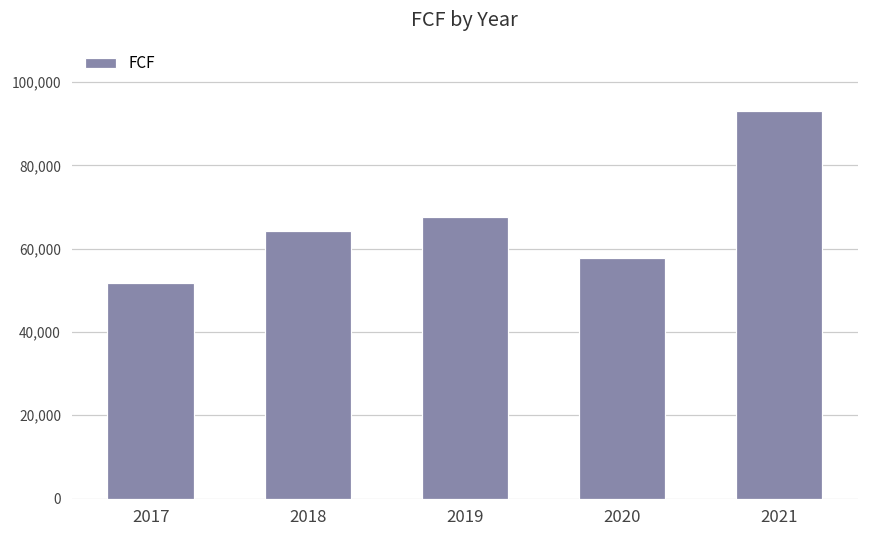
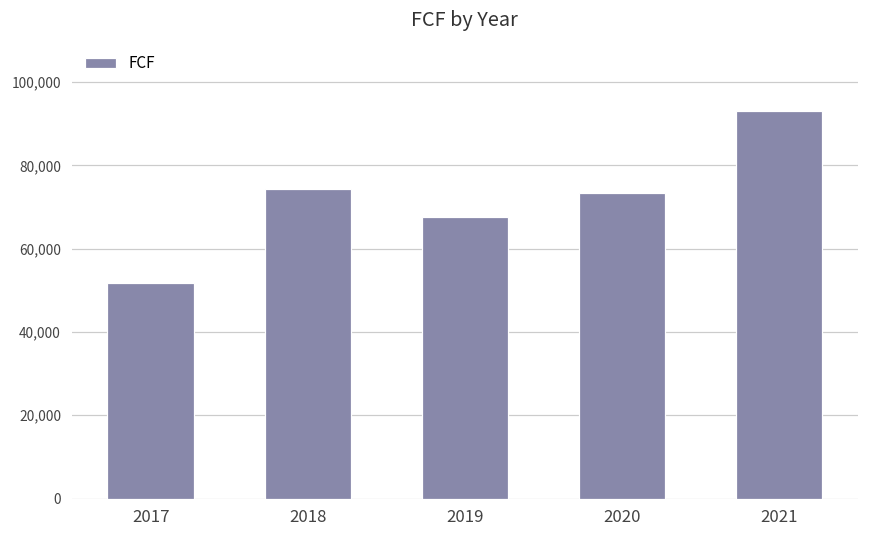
  {
    "2017": "52,000",
-   "2018": "64,000",
+   "2018": "74,000",
    "2019": "68,000",
-   "2020": "58,000",
+   "2020": "73,000",
    "2021": "93,000"
  }
